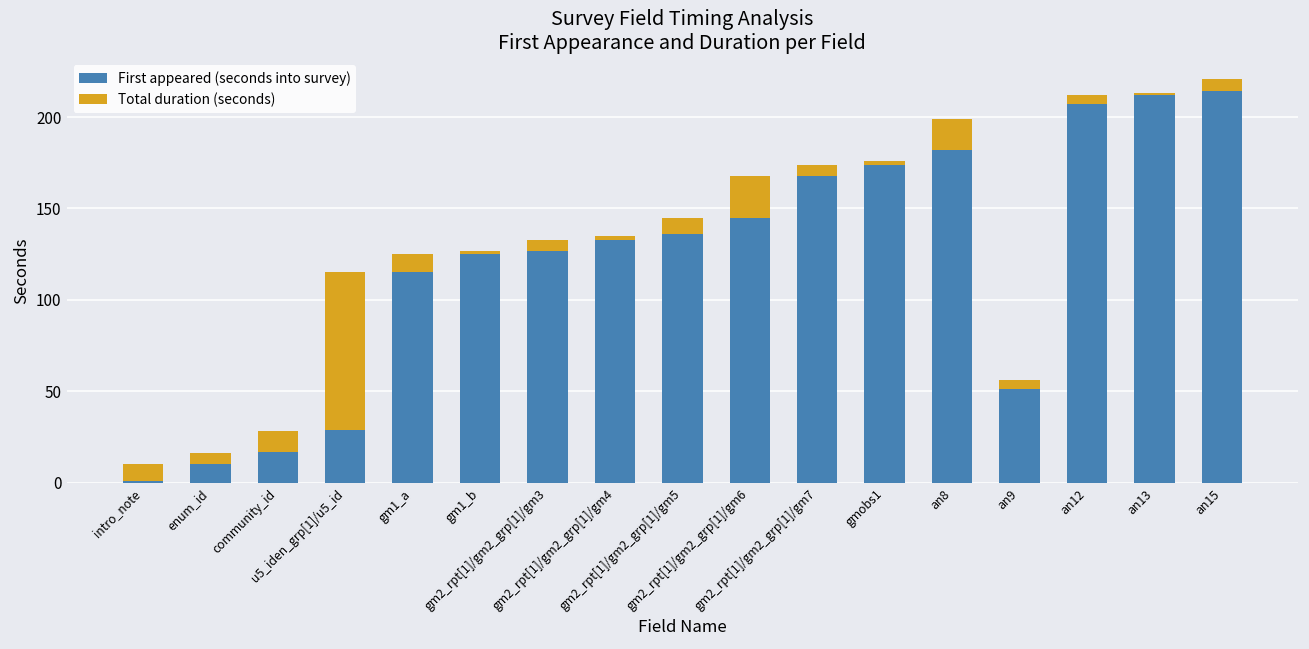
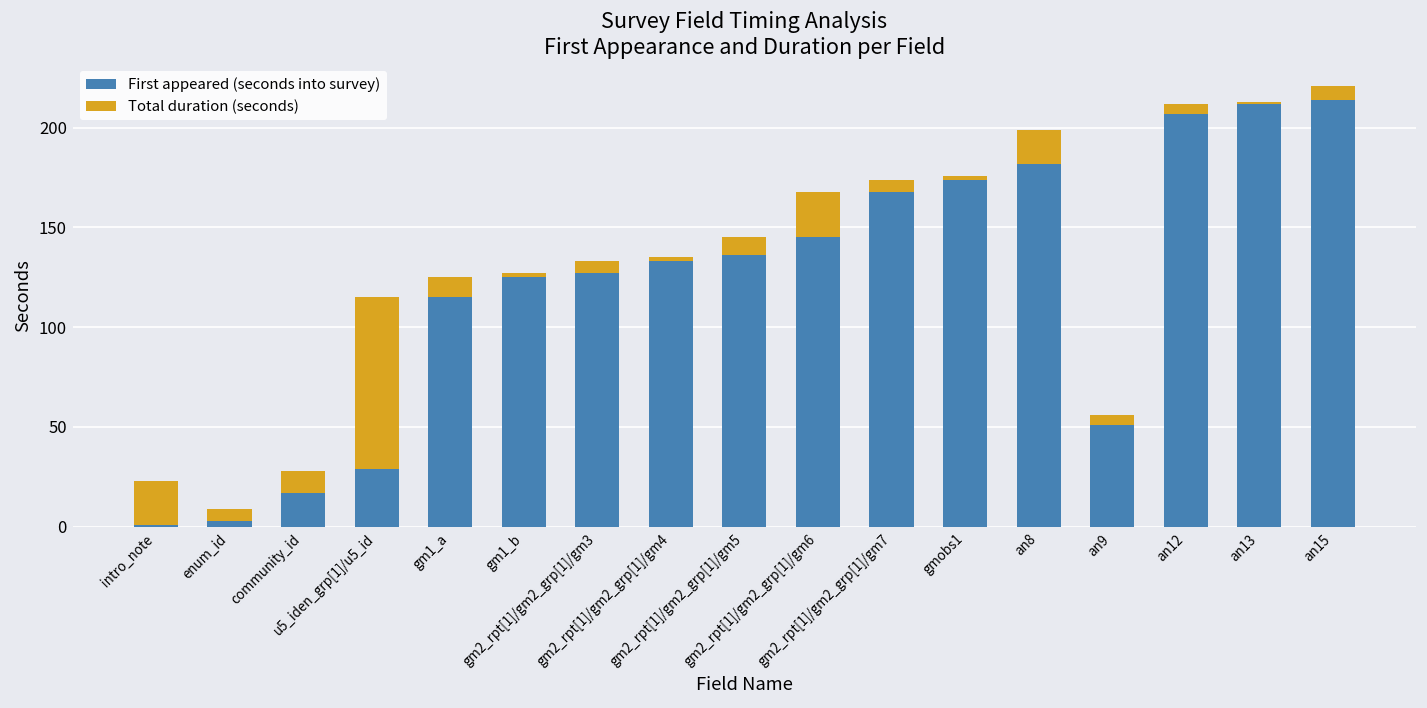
  {
    "First appeared (seconds into survey)": {
-     "enum_id": 10,
+     "enum_id": 3,
      "community_id": 17,
      "u5_iden_grp[1]/u5_id": 29,
      "gm1_a": 115,
      "gm1_b": 125,
      "gm2_rpt[1]/gm2_grp[1]/gm3": 127,
      "gm2_rpt[1]/gm2_grp[1]/gm4": 133,
      "gm2_rpt[1]/gm2_grp[1]/gm5": 136,
      "gm2_rpt[1]/gm2_grp[1]/gm6": 145,
      "gm2_rpt[1]/gm2_grp[1]/gm7": 168,
      "gmobs1": 174,
      "an8": 182,
      "an9": 51,
      "an12": 207,
      "an13": 212,
      "an15": 214
    },
    "Total duration (seconds)": {
-     "intro_note": 9,
+     "intro_note": 22,
      "enum_id": 6,
      "community_id": 11,
      "u5_iden_grp[1]/u5_id": 86,
      "gm1_a": 10,
      "gm1_b": 2,
      "gm2_rpt[1]/gm2_grp[1]/gm3": 6,
      "gm2_rpt[1]/gm2_grp[1]/gm4": 2,
      "gm2_rpt[1]/gm2_grp[1]/gm5": 9,
      "gm2_rpt[1]/gm2_grp[1]/gm6": 23,
      "gm2_rpt[1]/gm2_grp[1]/gm7": 6,
      "gmobs1": 2,
      "an8": 17,
      "an9": 5,
      "an12": 5,
      "an15": 7
    }
  }
